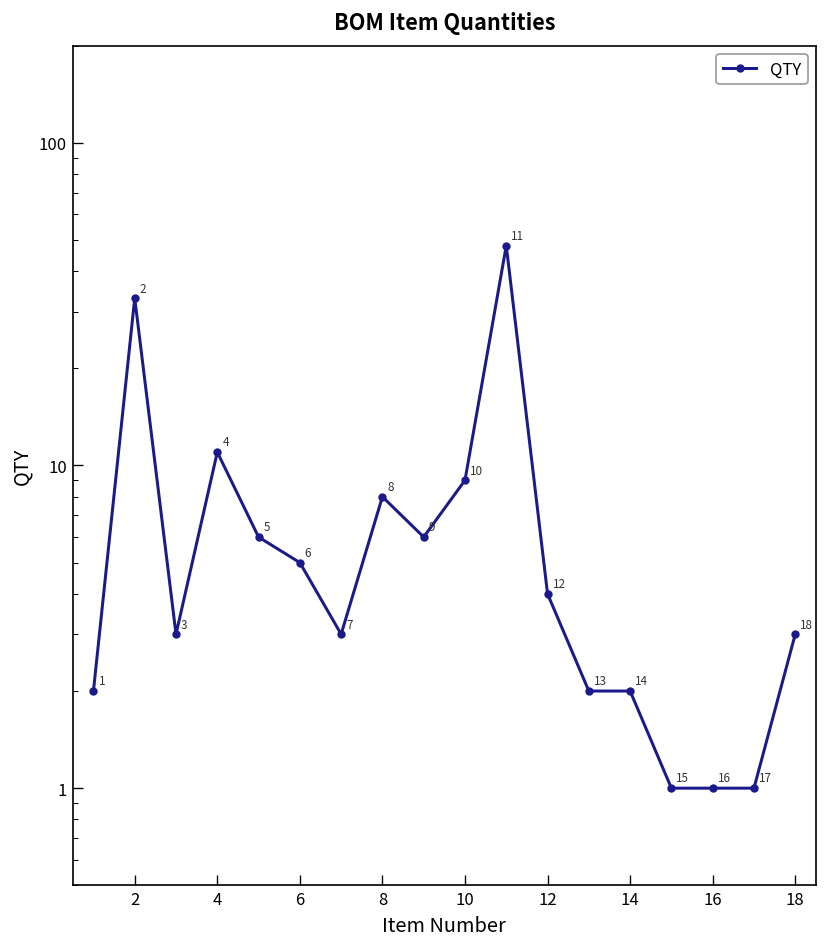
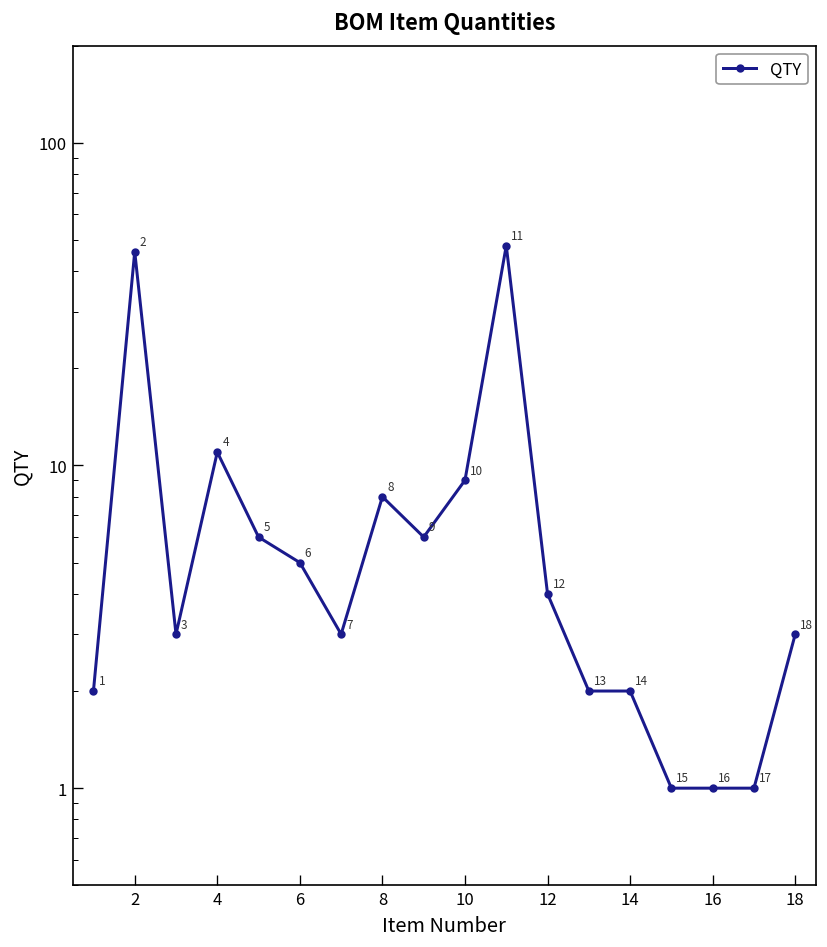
  {
-   "2": 33
+   "2": 46
  }
